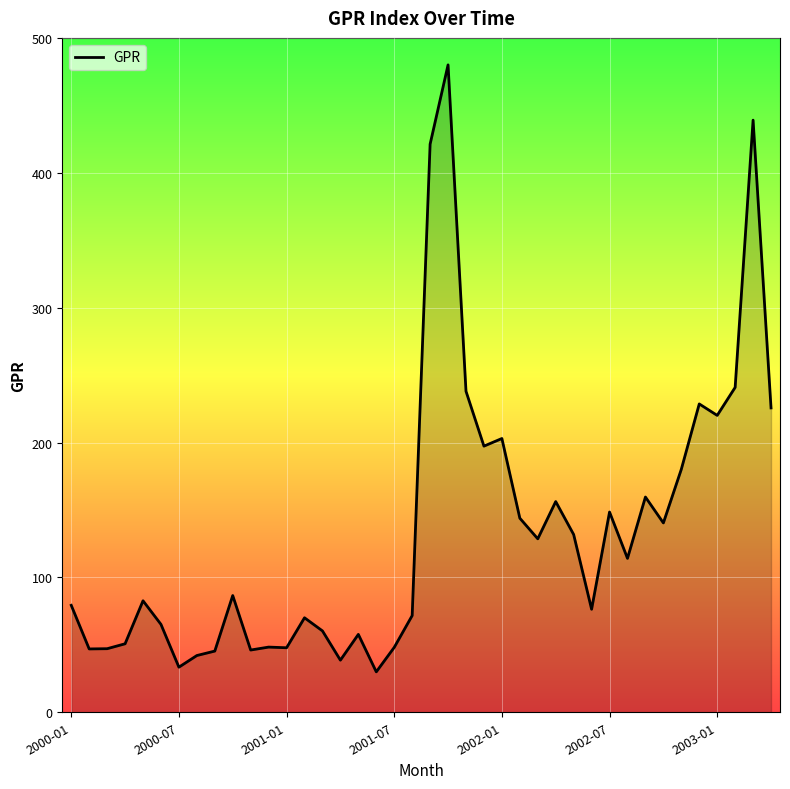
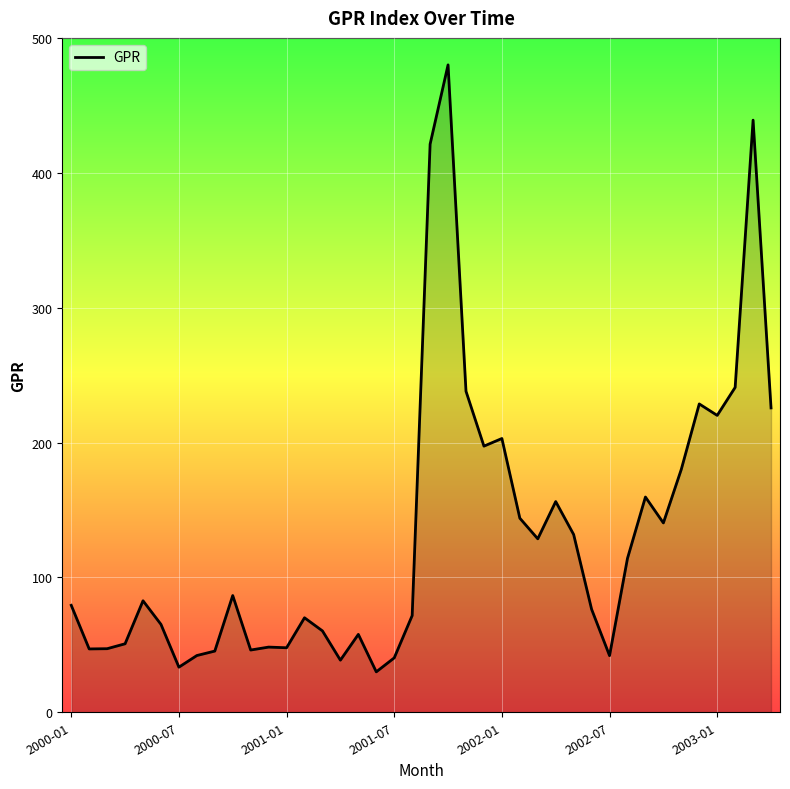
  {
    "2000-01": 79,
    "2000-07": 33,
    "2001-01": 48,
-   "2001-07": 48,
+   "2001-07": 40,
    "2002-01": 203,
-   "2002-07": 148,
+   "2002-07": 42,
    "2003-01": 220
  }
